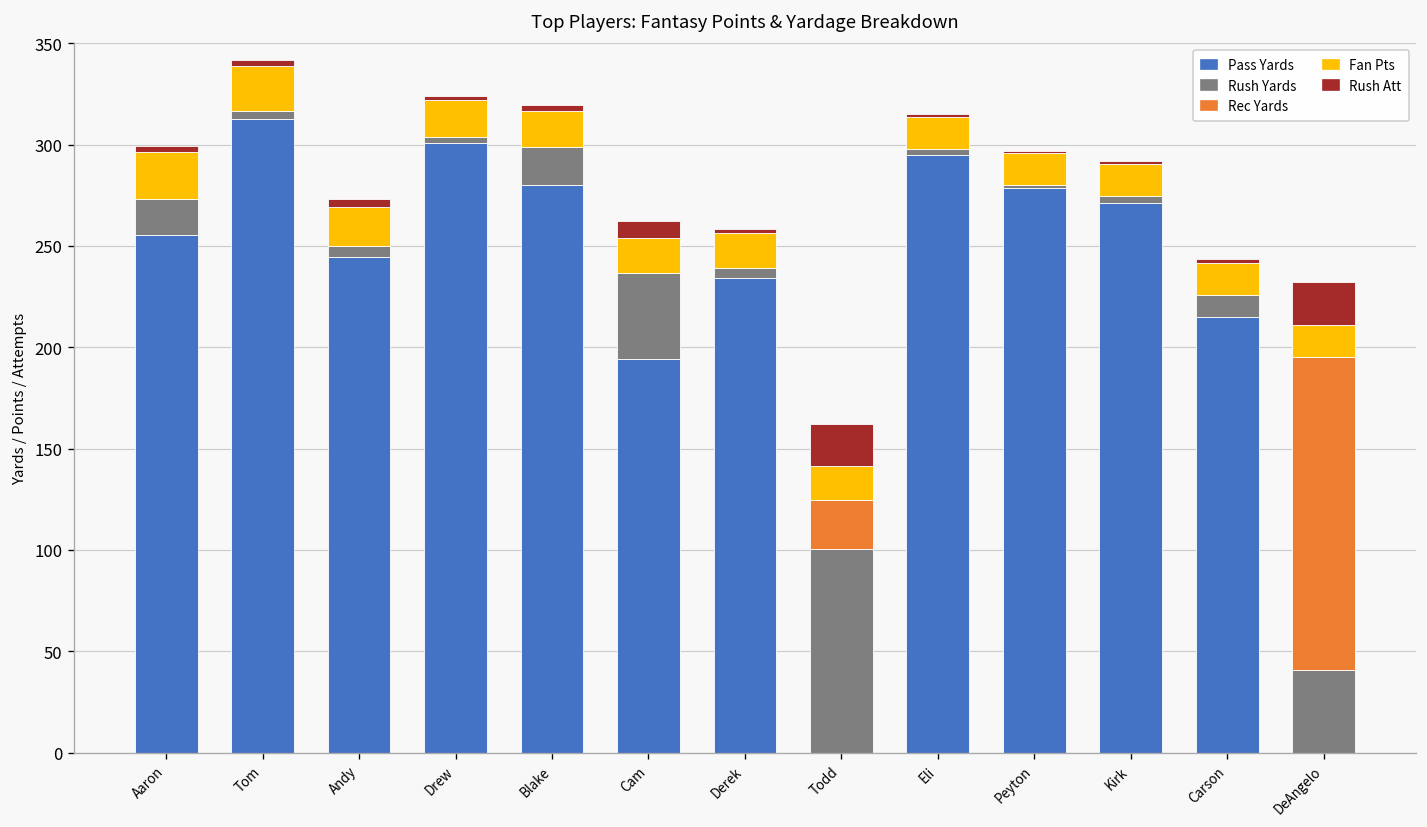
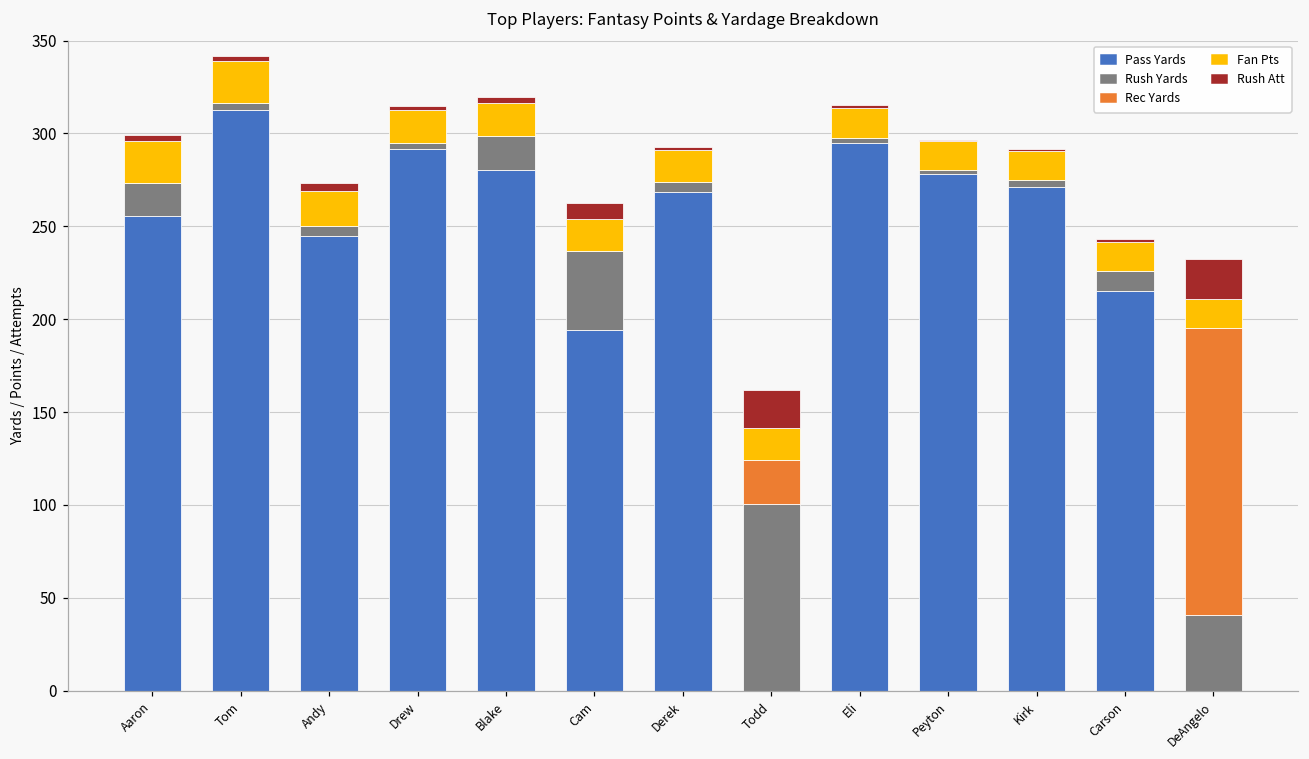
  {
    "Pass Yards": {
      "Aaron": 256,
      "Tom": 313,
      "Andy": 245,
-     "Drew": 301,
+     "Drew": 292,
      "Blake": 280,
      "Cam": 194,
-     "Derek": 234,
+     "Derek": 269,
      "Todd": 0,
      "Eli": 295,
      "Peyton": 278,
      "Kirk": 271,
      "Carson": 215,
      "DeAngelo": 0
    },
    "Rush Yards": {
      "Aaron": 18,
      "Tom": 4,
      "Andy": 5,
      "Drew": 3,
      "Blake": 19,
      "Cam": 43,
      "Derek": 5,
      "Todd": 100,
      "Eli": 3,
      "Peyton": 2,
      "Kirk": 4,
      "Carson": 11,
      "DeAngelo": 41
    },
    "Rec Yards": {
      "Aaron": 0,
      "Tom": 0,
      "Andy": 0,
      "Drew": 0,
      "Blake": 0,
      "Cam": 0,
      "Derek": 0,
      "Todd": 24,
      "Eli": 0,
      "Peyton": 0,
      "Kirk": 0,
      "Carson": 0,
      "DeAngelo": 155
    },
    "Fan Pts": {
      "Aaron": 23,
      "Tom": 22,
      "Andy": 19,
      "Drew": 18,
      "Blake": 18,
      "Cam": 17,
      "Derek": 17,
      "Todd": 17,
      "Eli": 16,
      "Peyton": 16,
      "Kirk": 16,
      "Carson": 16,
      "DeAngelo": 16
    },
    "Rush Att": {
      "Aaron": 3,
      "Tom": 3,
      "Andy": 4,
      "Drew": 2,
      "Blake": 3,
      "Cam": 8,
      "Derek": 2,
      "Todd": 21,
      "Carson": 2,
      "DeAngelo": 21
    }
  }
